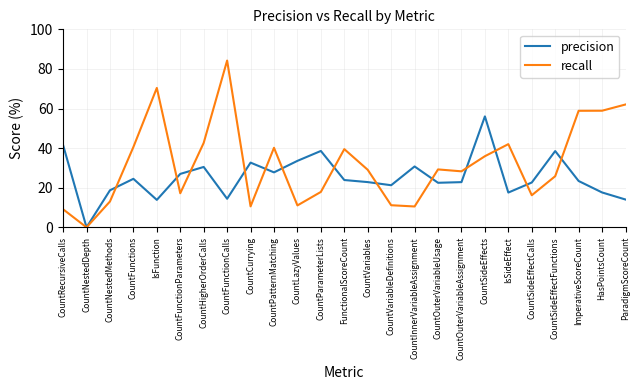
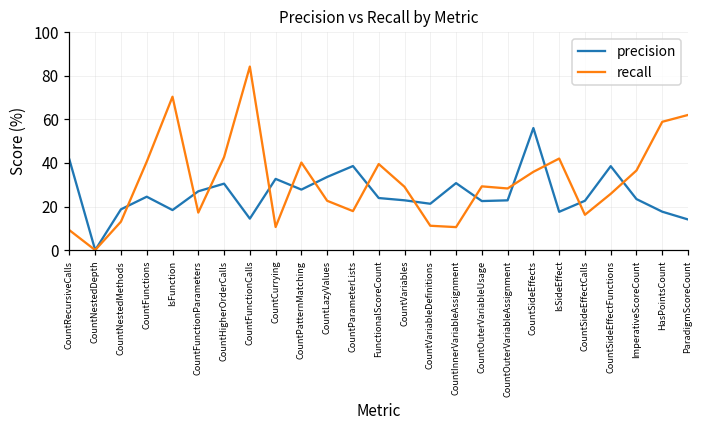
  {
    "precision": {
      "CountRecursiveCalls": 42,
      "CountNestedMethods": 19,
      "CountFunctions": 25,
-     "IsFunction": 14,
+     "IsFunction": 18,
      "CountFunctionParameters": 27,
      "CountHigherOrderCalls": 30,
      "CountFunctionCalls": 14,
      "CountCurrying": 33,
      "CountPatternMatching": 28,
      "CountLazyValues": 34,
      "CountParameterLists": 39,
      "FunctionalScoreCount": 24,
      "CountVariables": 23,
      "CountVariableDefinitions": 21,
      "CountInnerVariableAssignment": 31,
      "CountOuterVariableUsage": 23,
      "CountOuterVariableAssignment": 23,
      "CountSideEffects": 56,
      "IsSideEffect": 18,
      "CountSideEffectCalls": 23,
      "CountSideEffectFunctions": 39,
      "ImperativeScoreCount": 23,
      "HasPointsCount": 18,
      "ParadigmScoreCount": 14
    },
    "recall": {
      "CountRecursiveCalls": 9,
      "CountNestedMethods": 13,
      "CountFunctions": 41,
      "IsFunction": 70,
      "CountFunctionParameters": 17,
      "CountHigherOrderCalls": 43,
      "CountFunctionCalls": 84,
      "CountCurrying": 11,
      "CountPatternMatching": 40,
-     "CountLazyValues": 11,
+     "CountLazyValues": 23,
      "CountParameterLists": 18,
      "FunctionalScoreCount": 40,
      "CountVariables": 29,
      "CountVariableDefinitions": 11,
      "CountInnerVariableAssignment": 11,
      "CountOuterVariableUsage": 29,
      "CountOuterVariableAssignment": 28,
      "CountSideEffects": 36,
      "IsSideEffect": 42,
      "CountSideEffectCalls": 16,
      "CountSideEffectFunctions": 26,
-     "ImperativeScoreCount": 59,
+     "ImperativeScoreCount": 37,
      "HasPointsCount": 59,
      "ParadigmScoreCount": 62
    }
  }
